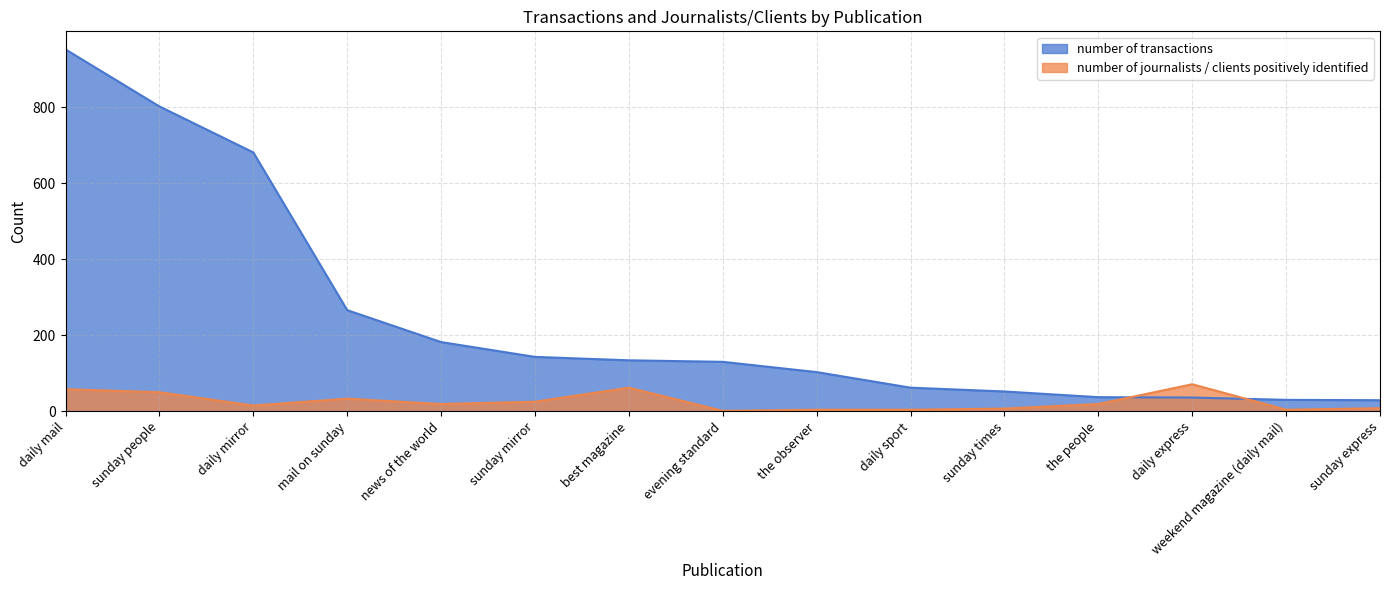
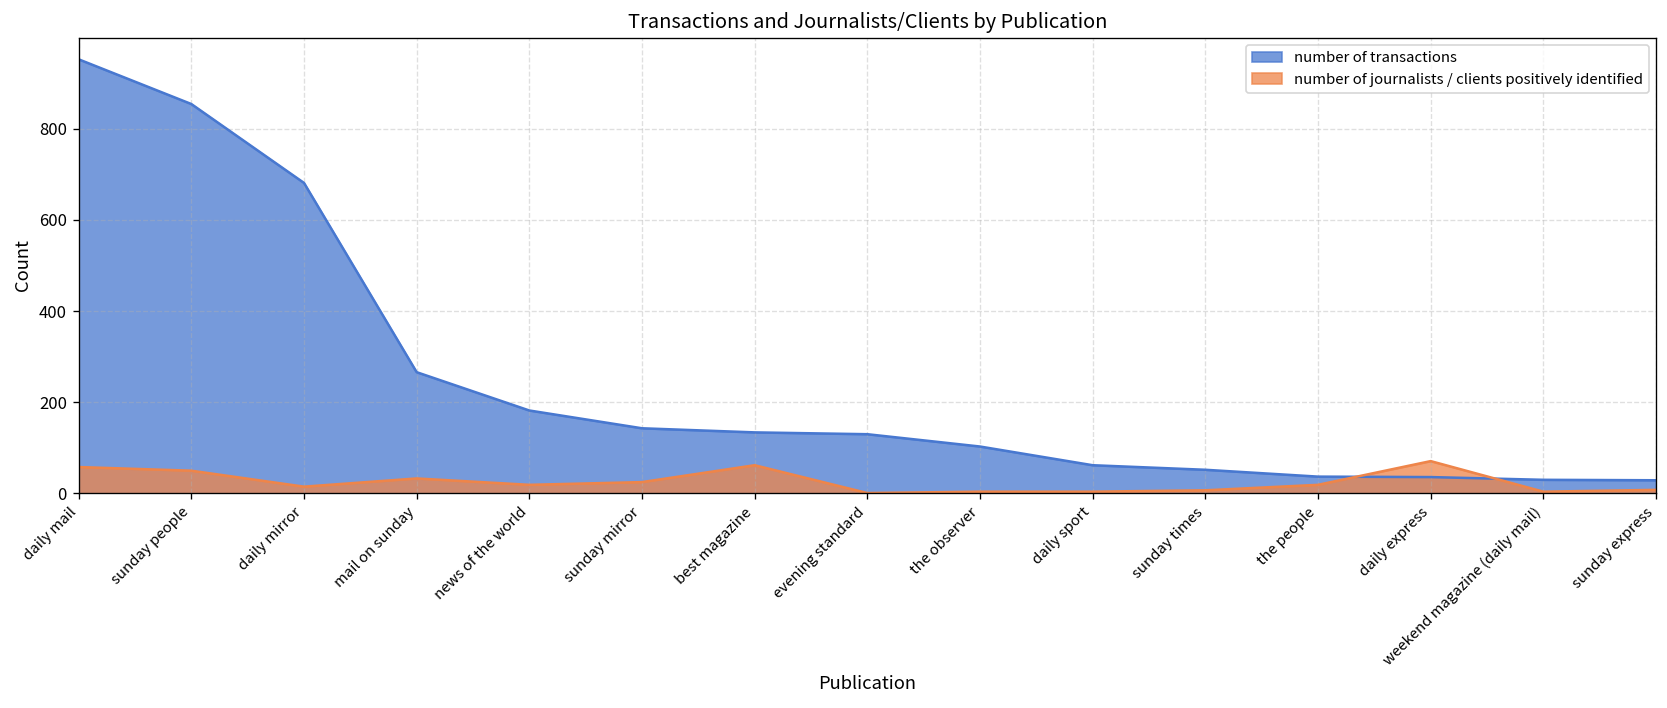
  {
    "number of transactions": {
      "daily mail": 950,
-     "sunday people": 800,
+     "sunday people": 850,
      "daily mirror": 680,
      "mail on sunday": 270,
      "news of the world": 180,
      "sunday mirror": 140,
      "best magazine": 130,
      "evening standard": 130,
      "the observer": 100,
      "daily sport": 60,
      "sunday times": 50,
      "the people": 40,
      "daily express": 40,
      "weekend magazine (daily mail)": 30,
      "sunday express": 30
    },
    "number of journalists / clients positively identified": {
      "daily mail": 60,
      "sunday people": 50,
      "daily mirror": 20,
      "mail on sunday": 30,
      "news of the world": 20,
      "sunday mirror": 30,
      "best magazine": 60,
      "evening standard": 0,
      "the observer": 0,
      "daily sport": 0,
      "sunday times": 10,
      "the people": 20,
      "daily express": 70,
      "weekend magazine (daily mail)": 0,
      "sunday express": 10
    }
  }
